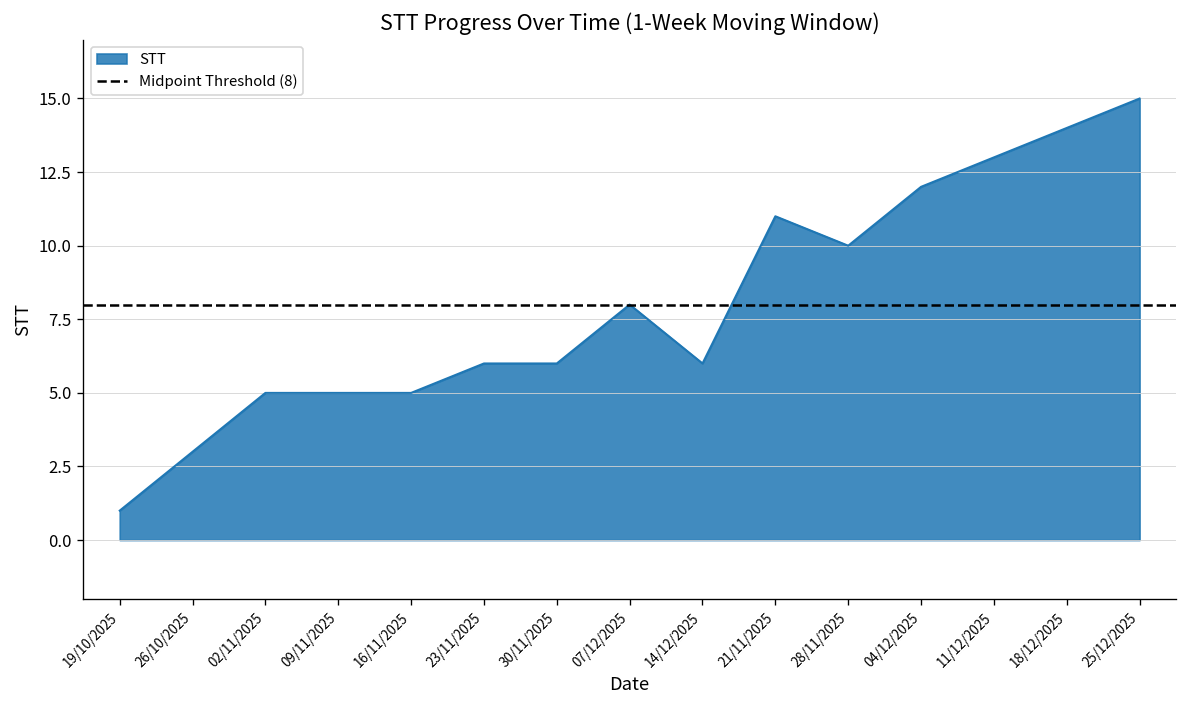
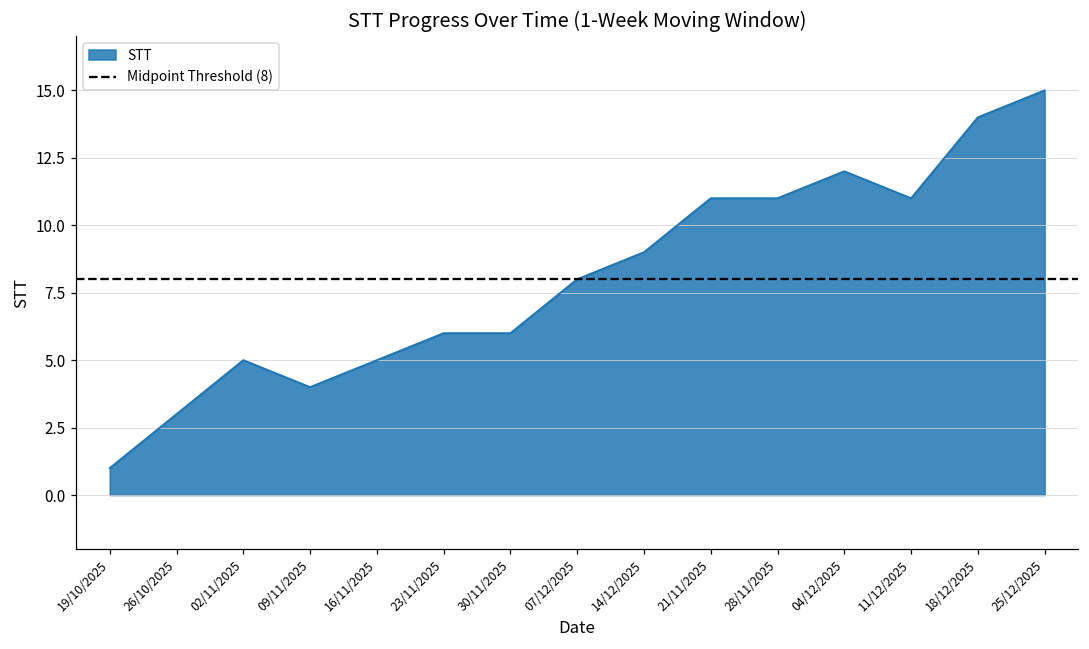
  {
    "19/10/2025": 1,
    "26/10/2025": 3,
    "02/11/2025": 5,
-   "09/11/2025": 5,
+   "09/11/2025": 4,
    "16/11/2025": 5,
    "23/11/2025": 6,
    "30/11/2025": 6,
    "07/12/2025": 8,
-   "14/12/2025": 6,
+   "14/12/2025": 9,
    "21/11/2025": 11,
-   "28/11/2025": 10,
+   "28/11/2025": 11,
    "04/12/2025": 12,
-   "11/12/2025": 13,
+   "11/12/2025": 11,
    "18/12/2025": 14,
    "25/12/2025": 15
  }
